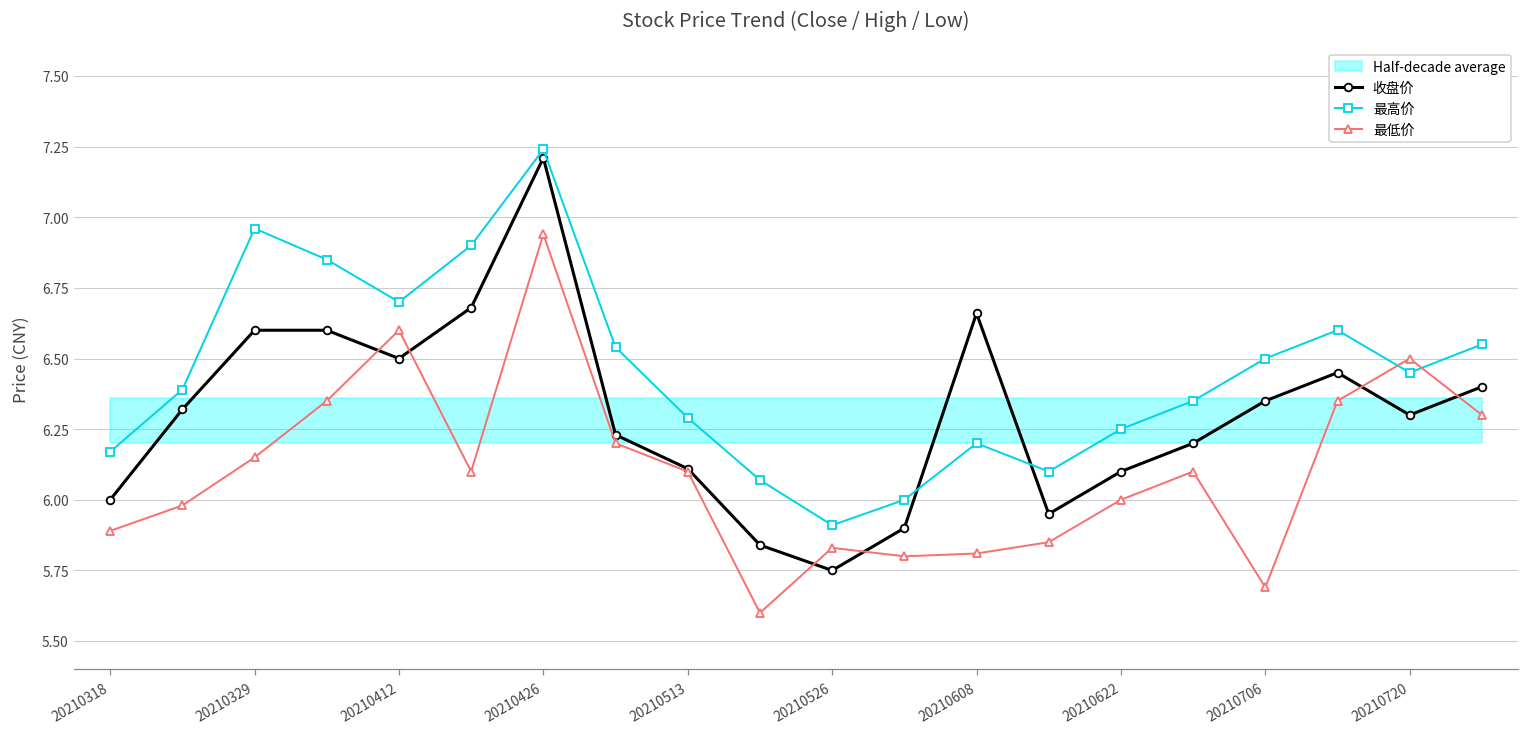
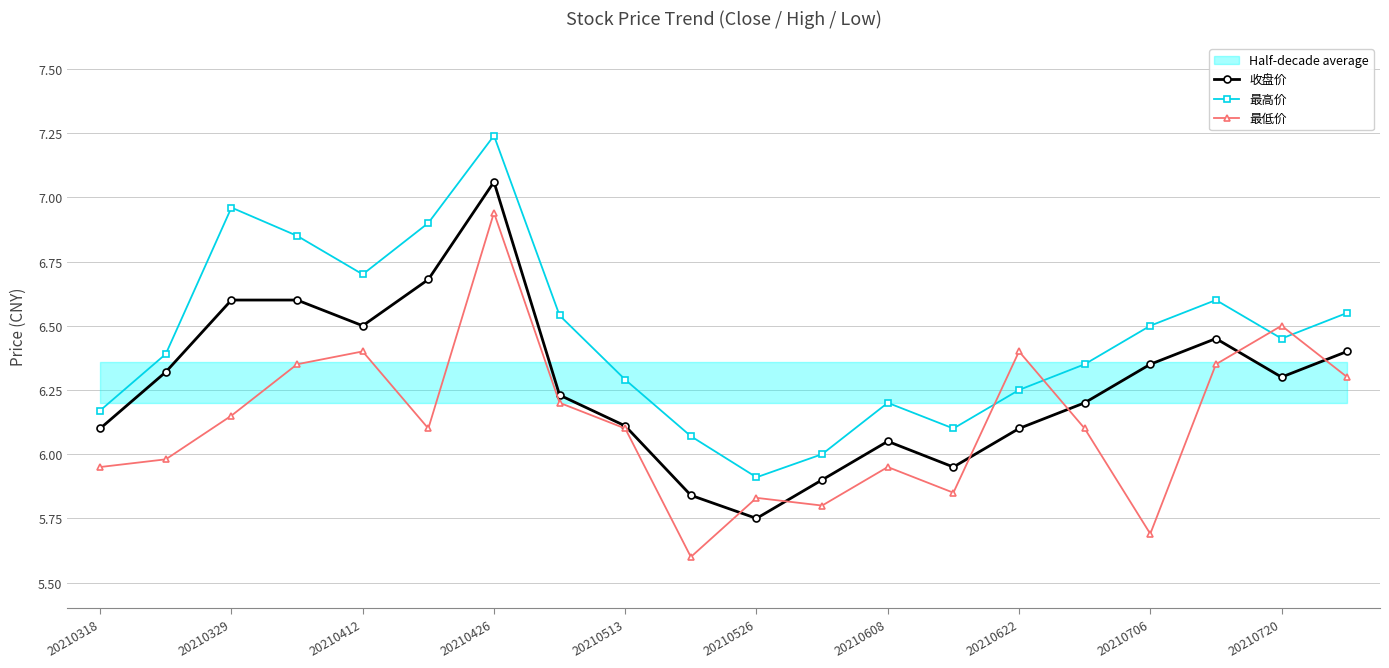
  {
    "收盘价": {
-     "20210318": 6.0,
+     "20210318": 6.1,
      "20210329": 6.60,
      "20210412": 6.50,
-     "20210426": 7.21,
+     "20210426": 7.06,
      "20210513": 6.11,
      "20210526": 5.75,
-     "20210608": 6.66,
+     "20210608": 6.05,
      "20210622": 6.10,
      "20210706": 6.35,
      "20210720": 6.30
    },
    "最低价": {
-     "20210318": 5.89,
+     "20210318": 5.95,
      "20210329": 6.15,
-     "20210412": 6.6,
+     "20210412": 6.4,
      "20210426": 6.94,
      "20210513": 6.10,
      "20210526": 5.83,
-     "20210608": 5.81,
-     "20210622": 6.0,
+     "20210608": 5.95,
+     "20210622": 6.4,
      "20210706": 5.69,
      "20210720": 6.50
    }
  }
